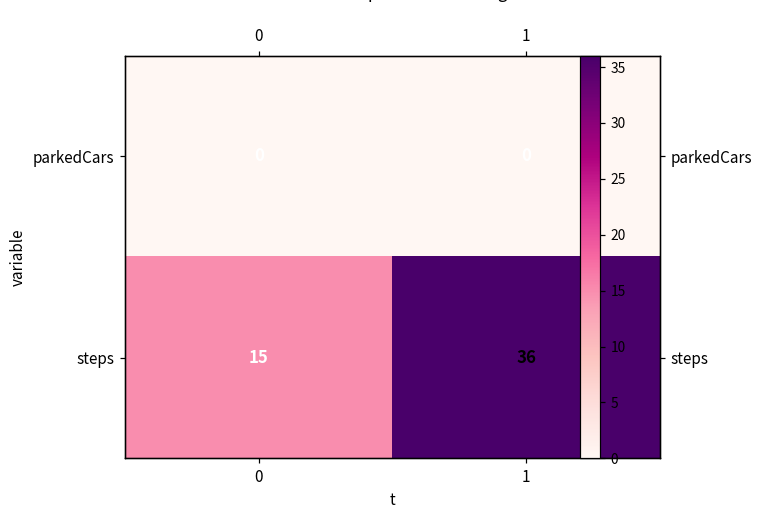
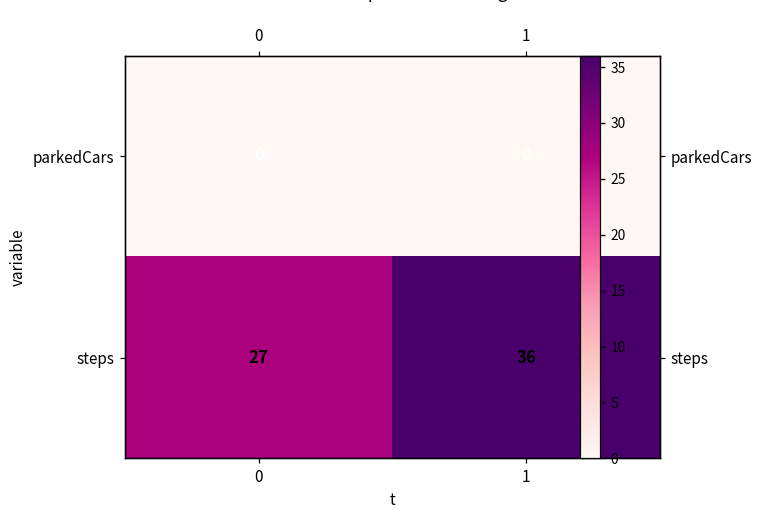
  {
    "steps": {
-     "0": 15,
+     "0": 27,
      "1": 36
    }
  }
